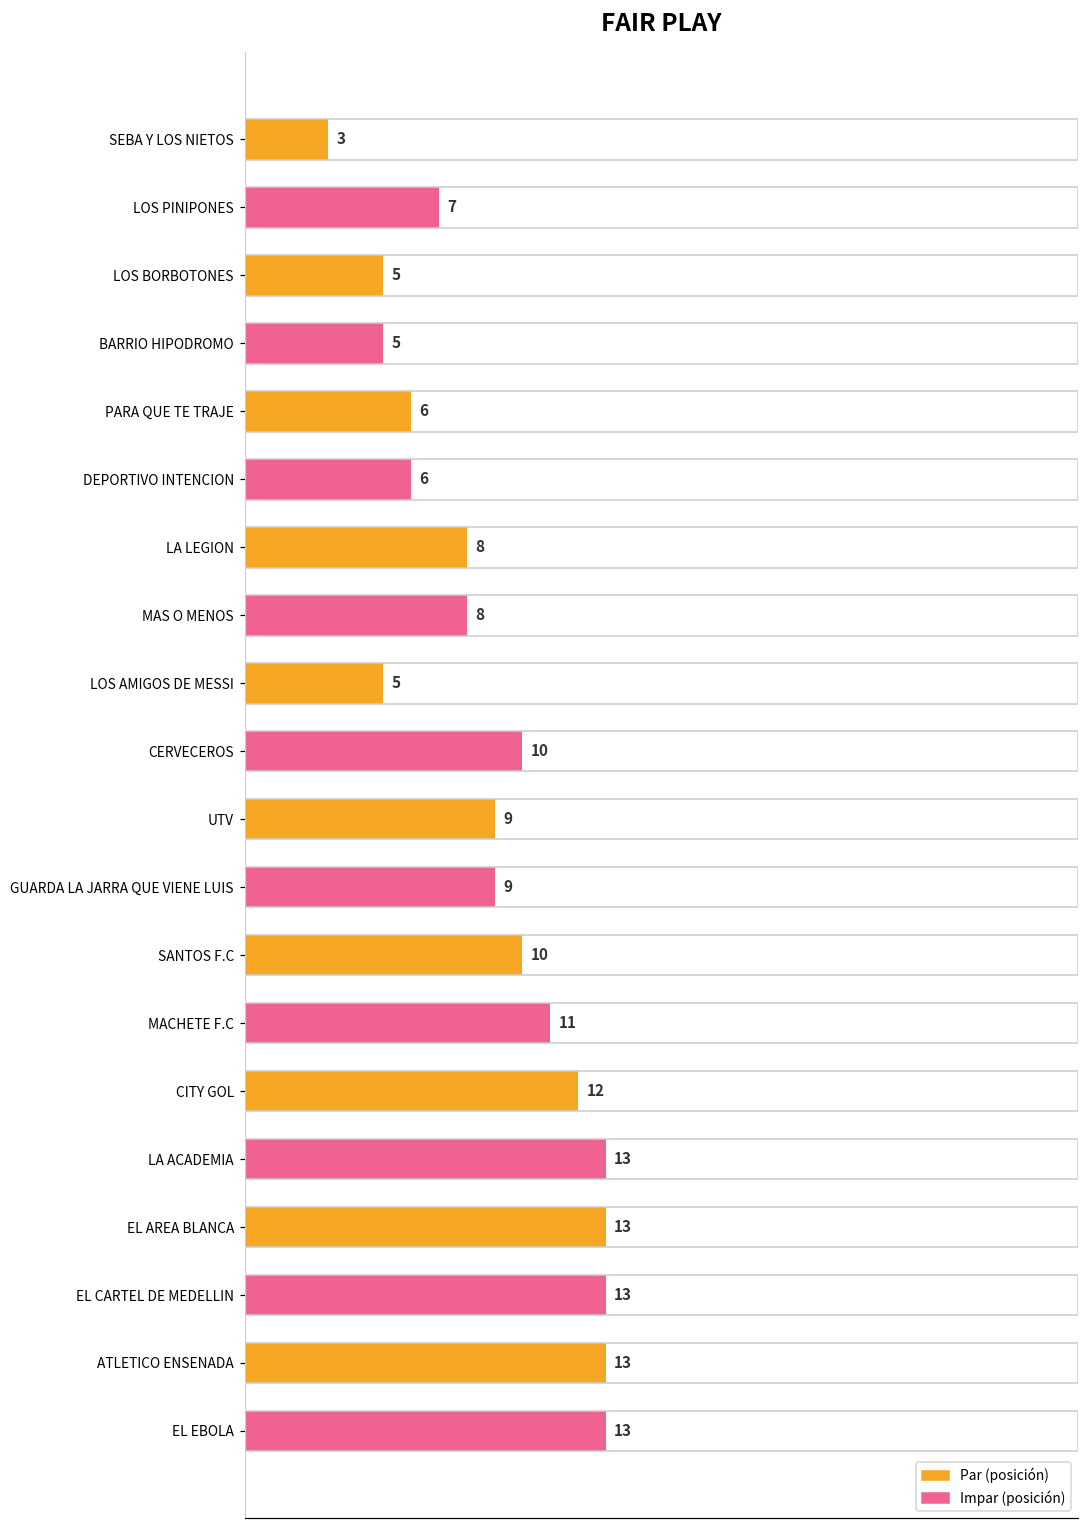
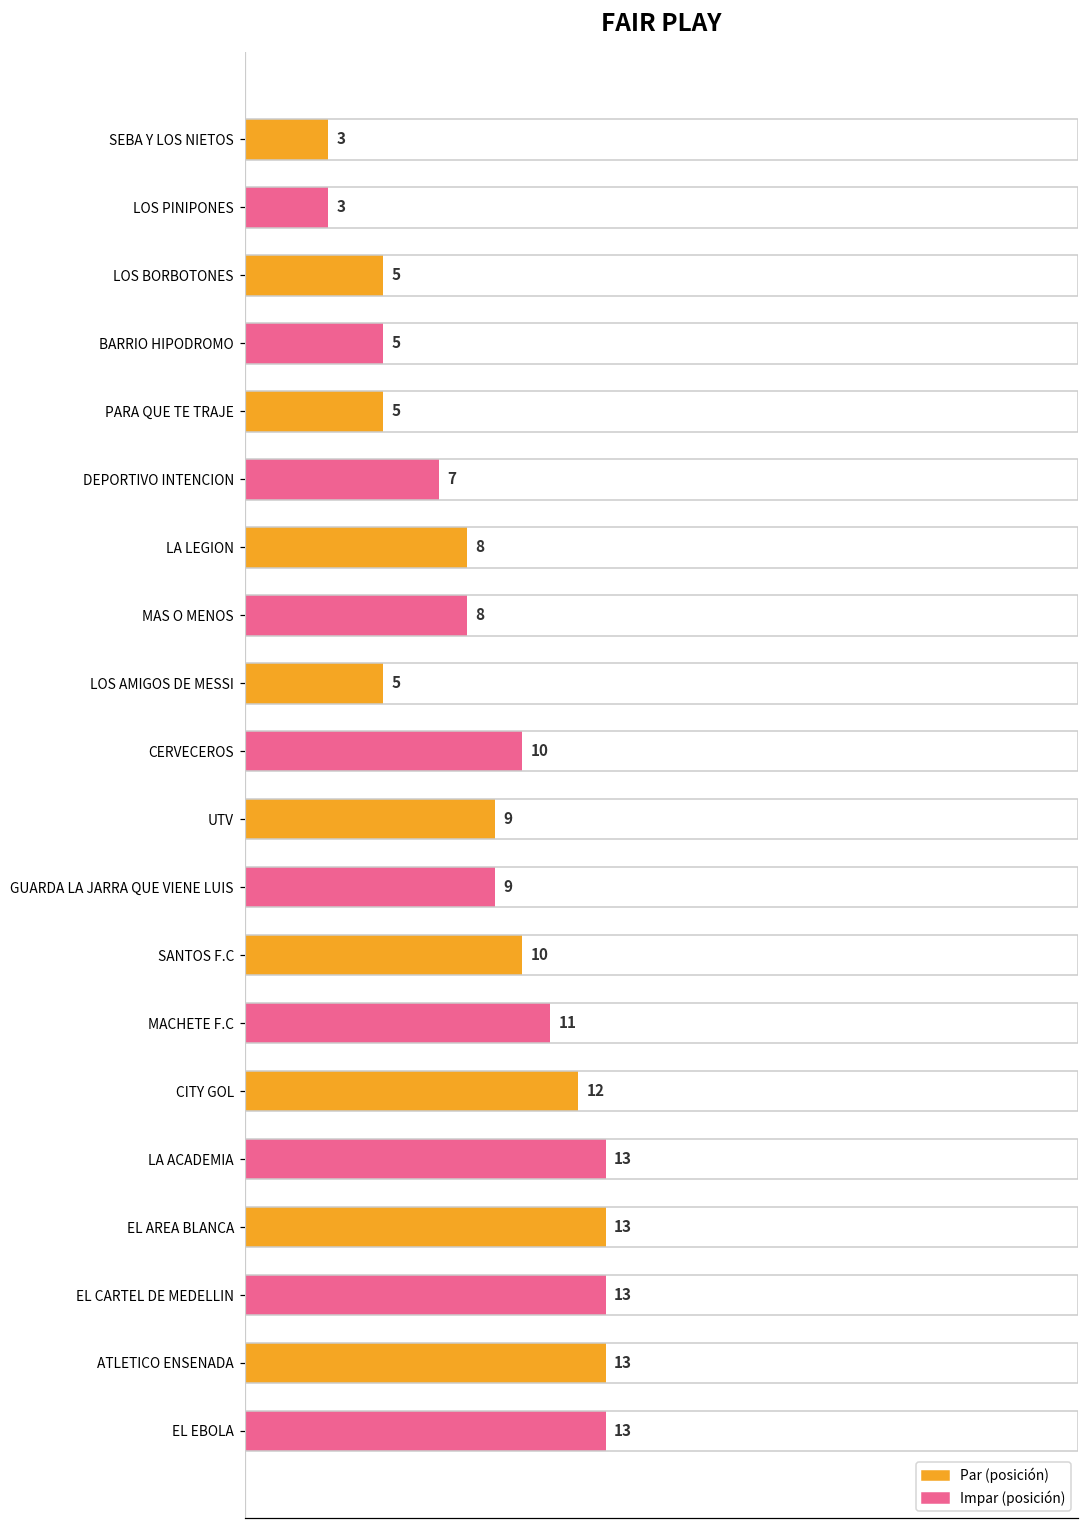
  {
    "SEBA Y LOS NIETOS": 3,
-   "LOS PINIPONES": 7,
+   "LOS PINIPONES": 3,
    "LOS BORBOTONES": 5,
    "BARRIO HIPODROMO": 5,
-   "PARA QUE TE TRAJE": 6,
-   "DEPORTIVO INTENCION": 6,
+   "PARA QUE TE TRAJE": 5,
+   "DEPORTIVO INTENCION": 7,
    "LA LEGION": 8,
    "MAS O MENOS": 8,
    "LOS AMIGOS DE MESSI": 5,
    "CERVECEROS": 10,
    "UTV": 9,
    "GUARDA LA JARRA QUE VIENE LUIS": 9,
    "SANTOS F.C": 10,
    "MACHETE F.C": 11,
    "CITY GOL": 12,
    "LA ACADEMIA": 13,
    "EL AREA BLANCA": 13,
    "EL CARTEL DE MEDELLIN": 13,
    "ATLETICO ENSENADA": 13,
    "EL EBOLA": 13
  }
